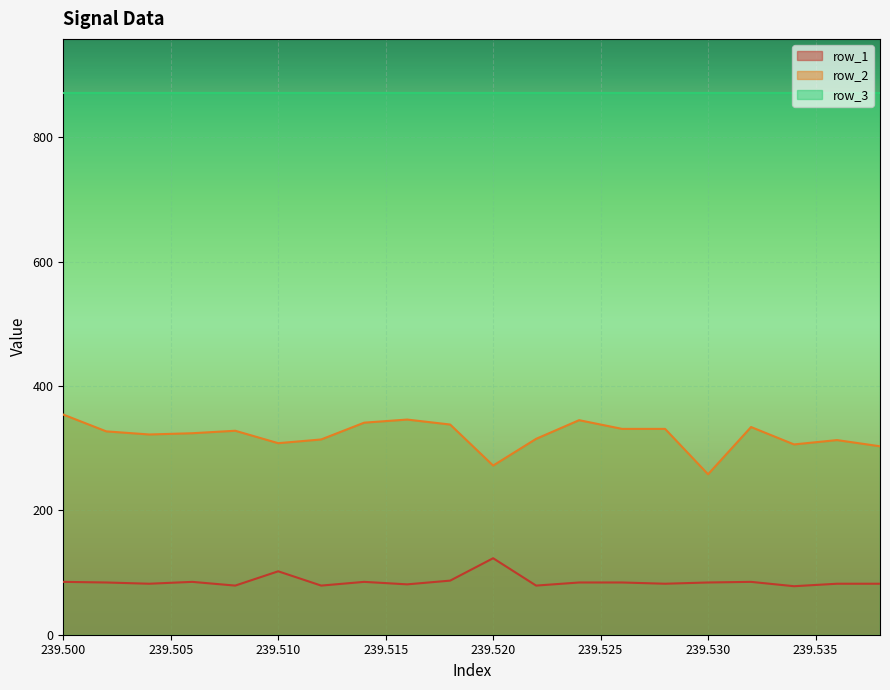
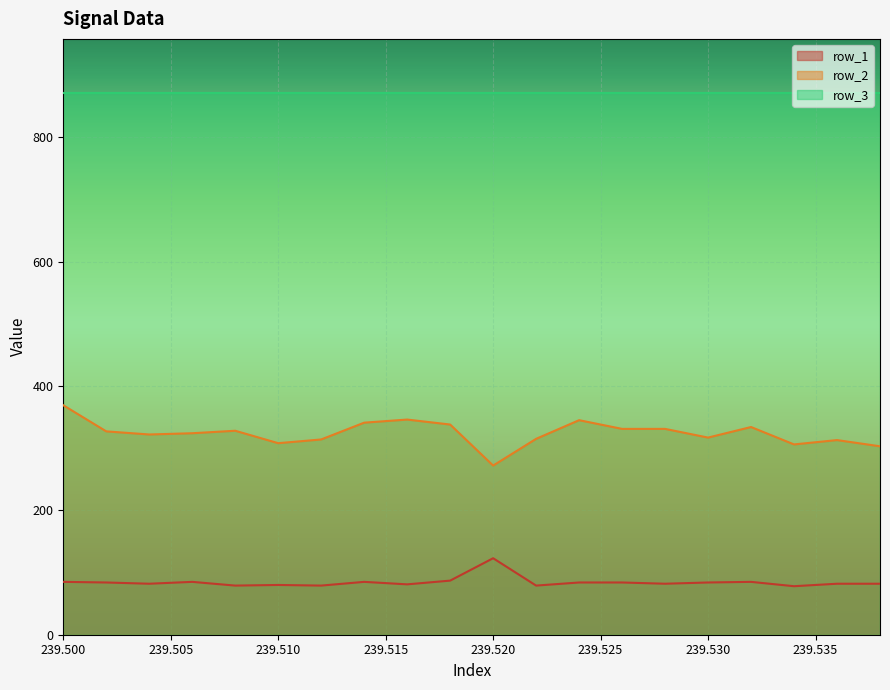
  {
    "row_1": {
      "239.500": 90,
-     "239.510": 100,
+     "239.510": 80,
      "239.520": 120,
      "239.530": 80
    },
    "row_2": {
-     "239.500": 350,
+     "239.500": 370,
      "239.510": 310,
      "239.520": 270,
-     "239.530": 260
+     "239.530": 320
    },
    "row_3": {
      "239.500": 870,
      "239.510": 870,
      "239.520": 870,
      "239.530": 870
    }
  }
